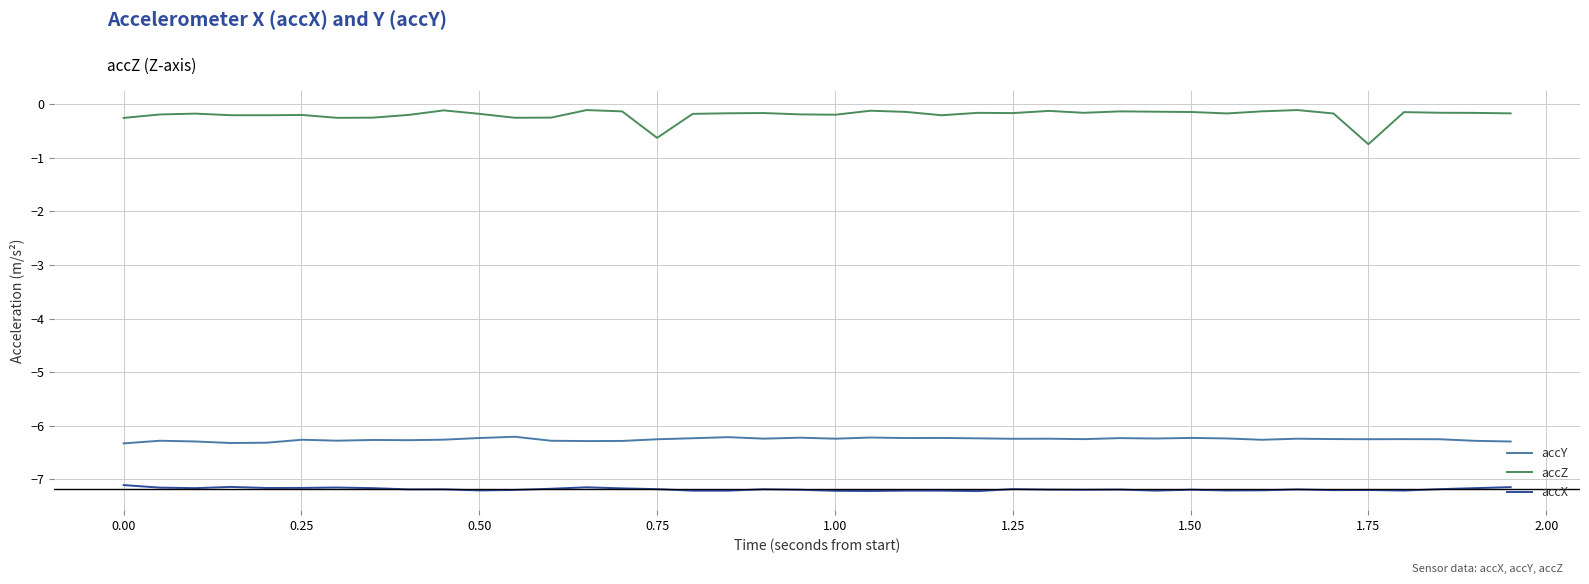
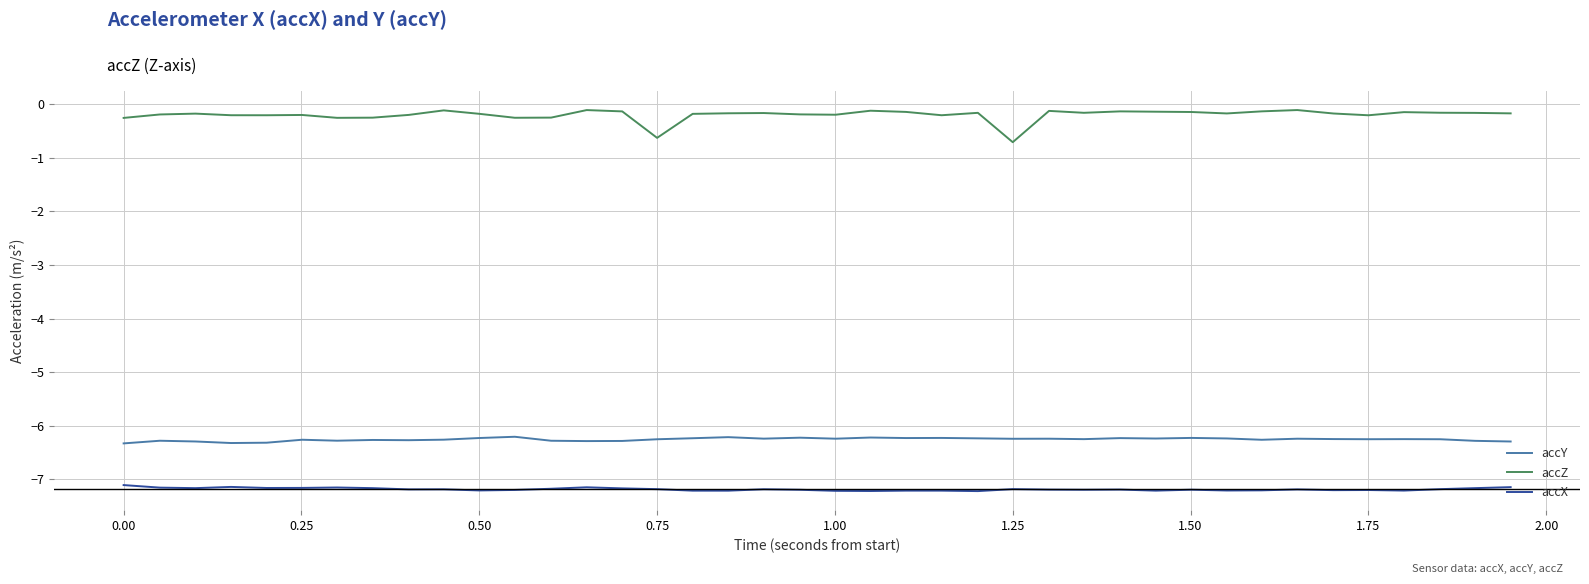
  {
    "accZ": {
      "0.00": -0.3,
      "0.50": -0.2,
      "0.75": -0.6,
-     "1.25": -0.2,
-     "1.75": -0.7
+     "1.25": -0.7,
+     "1.75": -0.2
    }
  }
